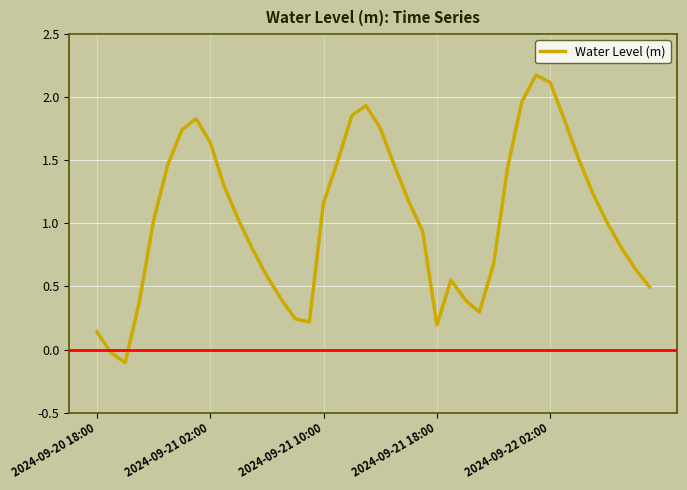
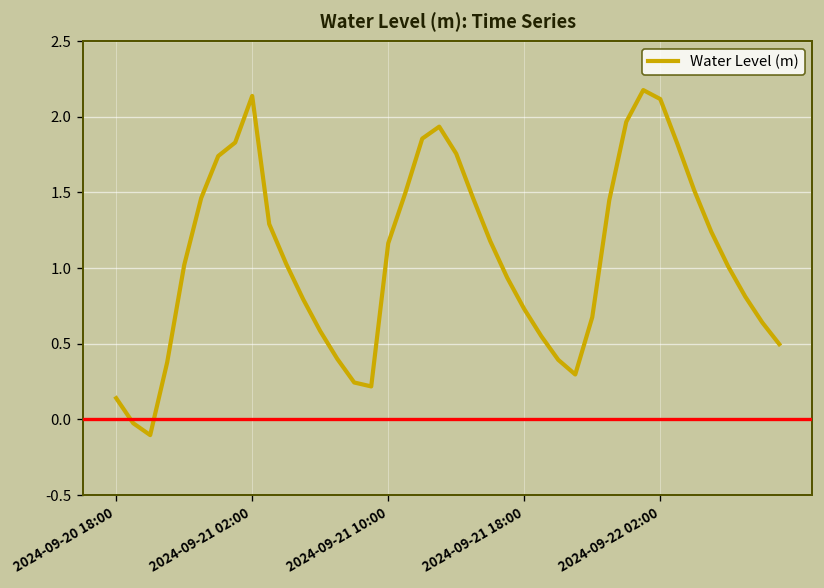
  {
    "2024-09-20 18:00": 0.14,
-   "2024-09-21 02:00": 1.64,
+   "2024-09-21 02:00": 2.14,
    "2024-09-21 10:00": 1.16,
-   "2024-09-21 18:00": 0.19,
+   "2024-09-21 18:00": 0.73,
    "2024-09-22 02:00": 2.12
  }
